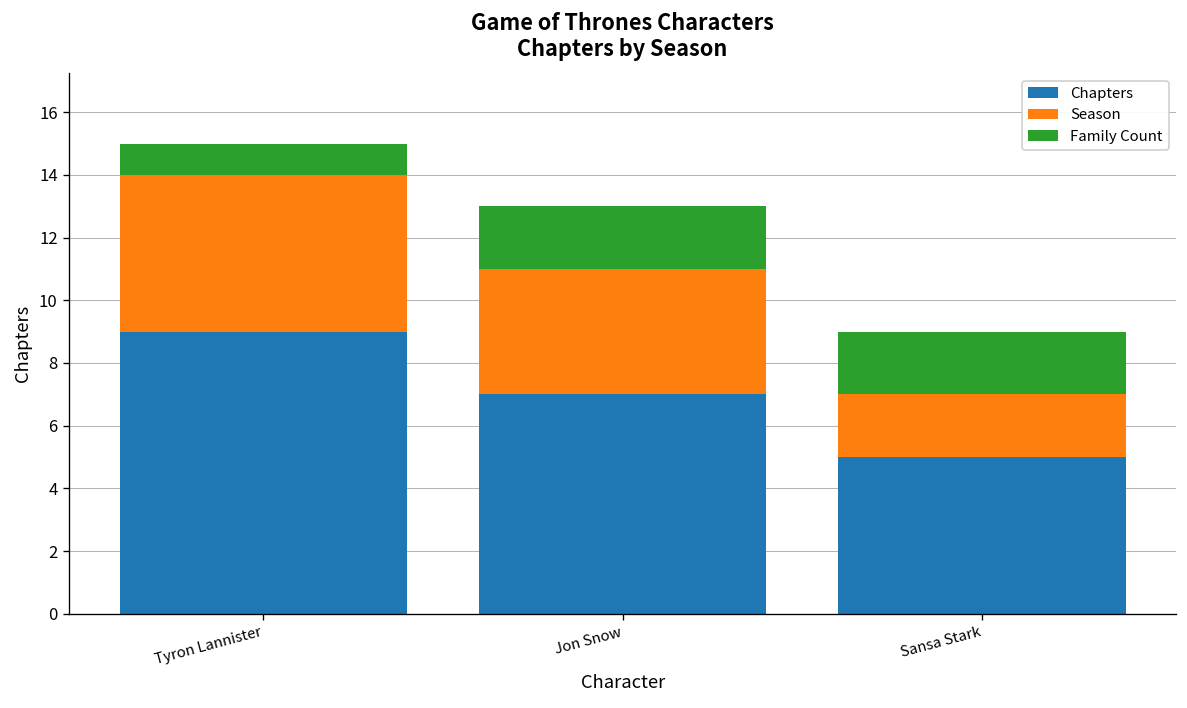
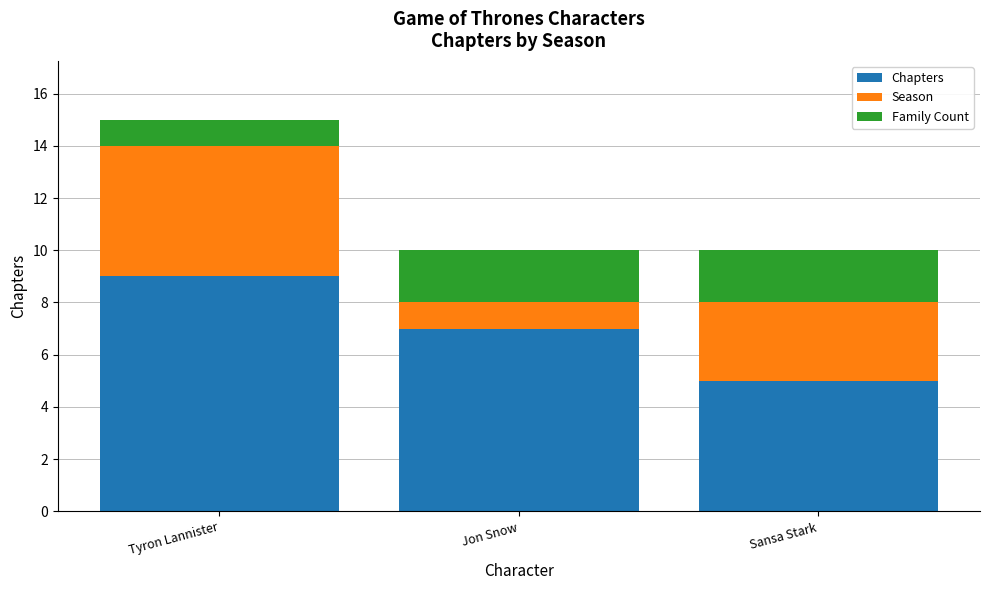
  {
    "Chapters": {
      "Tyron Lannister": 9,
      "Jon Snow": 7,
      "Sansa Stark": 5
    },
    "Season": {
      "Tyron Lannister": 5,
-     "Jon Snow": 4,
-     "Sansa Stark": 2
+     "Jon Snow": 1,
+     "Sansa Stark": 3
    },
    "Family Count": {
      "Tyron Lannister": 1,
      "Jon Snow": 2,
      "Sansa Stark": 2
    }
  }
